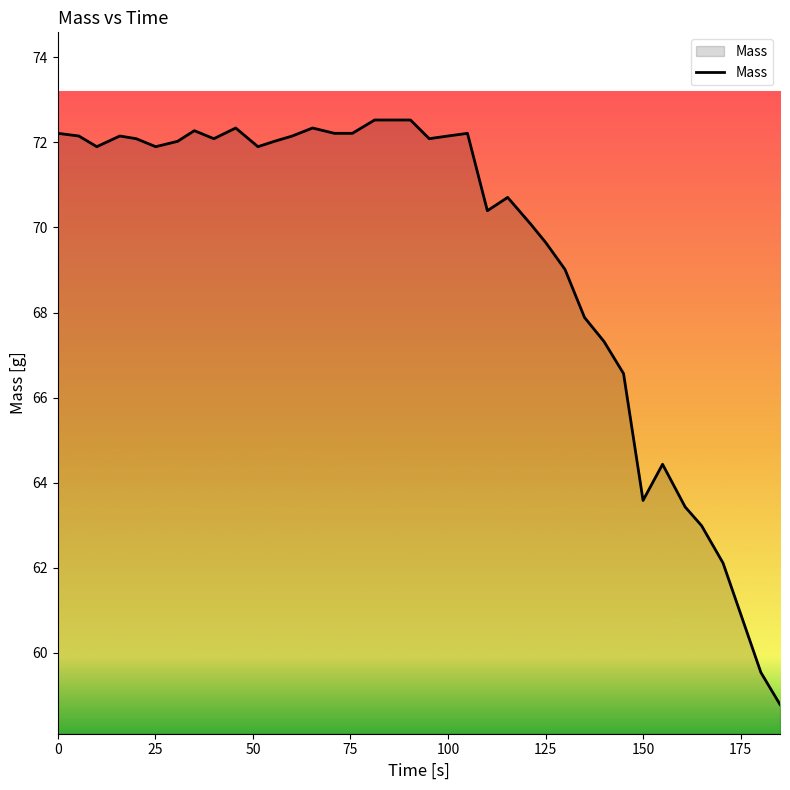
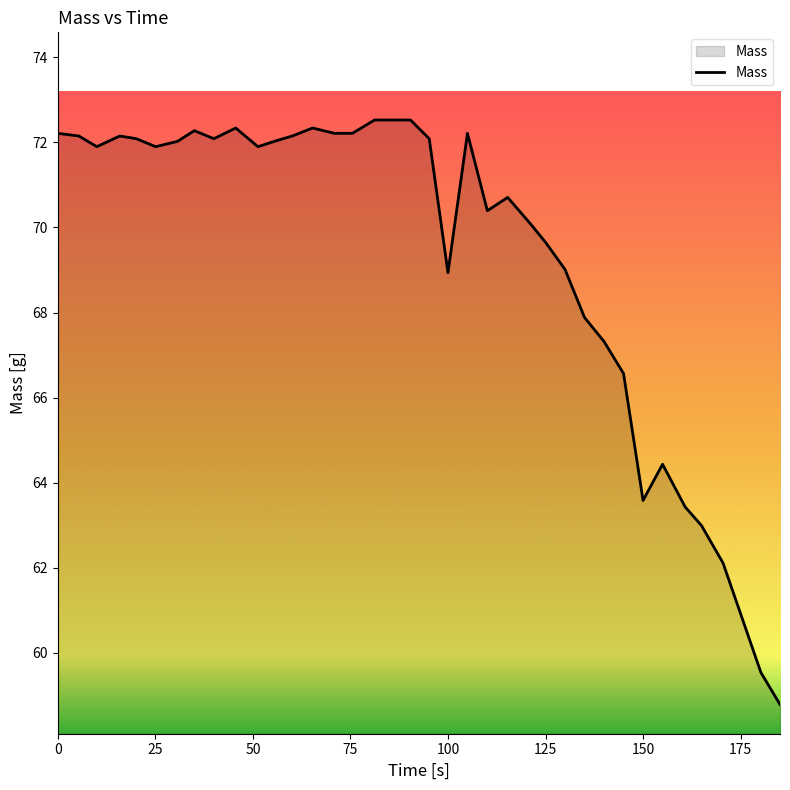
  {
    "0": 72.2,
-   "100": 72.1,
+   "100": 68.9,
    "150": 63.6,
    "175": 60.9
  }
